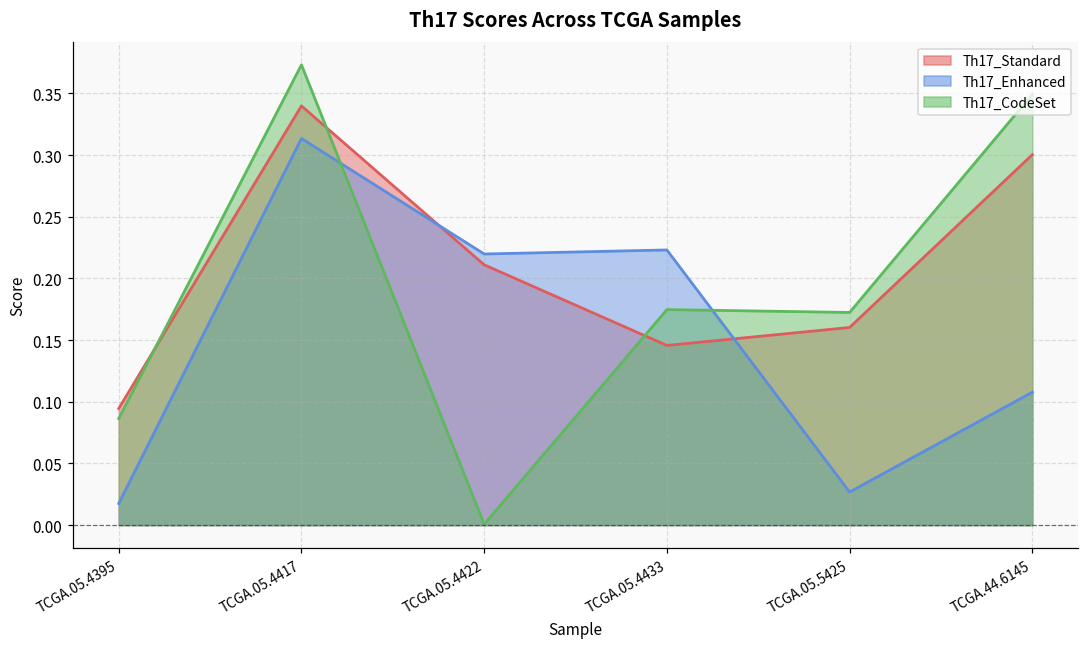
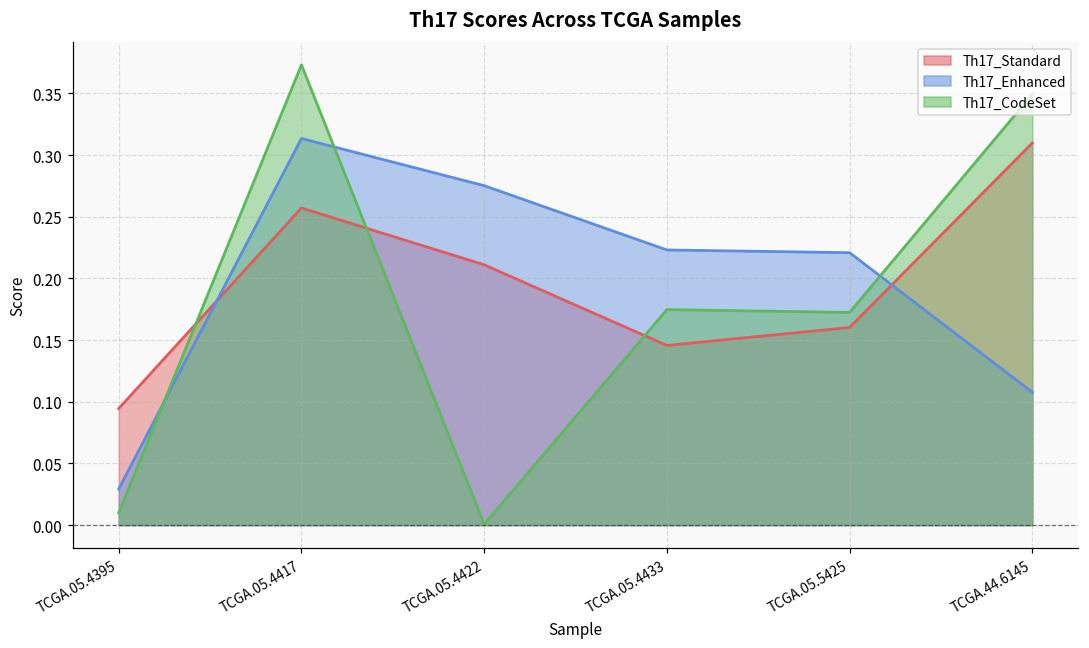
  {
    "Th17_Standard": {
      "TCGA.05.4395": 0.095,
-     "TCGA.05.4417": 0.340,
+     "TCGA.05.4417": 0.257,
      "TCGA.05.4422": 0.211,
      "TCGA.05.4433": 0.146,
      "TCGA.05.5425": 0.160,
-     "TCGA.44.6145": 0.300
+     "TCGA.44.6145": 0.310
    },
    "Th17_Enhanced": {
-     "TCGA.05.4395": 0.017,
+     "TCGA.05.4395": 0.029,
      "TCGA.05.4417": 0.313,
-     "TCGA.05.4422": 0.220,
+     "TCGA.05.4422": 0.275,
      "TCGA.05.4433": 0.223,
-     "TCGA.05.5425": 0.027,
+     "TCGA.05.5425": 0.221,
      "TCGA.44.6145": 0.108
    },
    "Th17_CodeSet": {
-     "TCGA.05.4395": 0.086,
+     "TCGA.05.4395": 0.010,
      "TCGA.05.4417": 0.373,
      "TCGA.05.4422": 0.001,
      "TCGA.05.4433": 0.175,
      "TCGA.05.5425": 0.172
    }
  }
